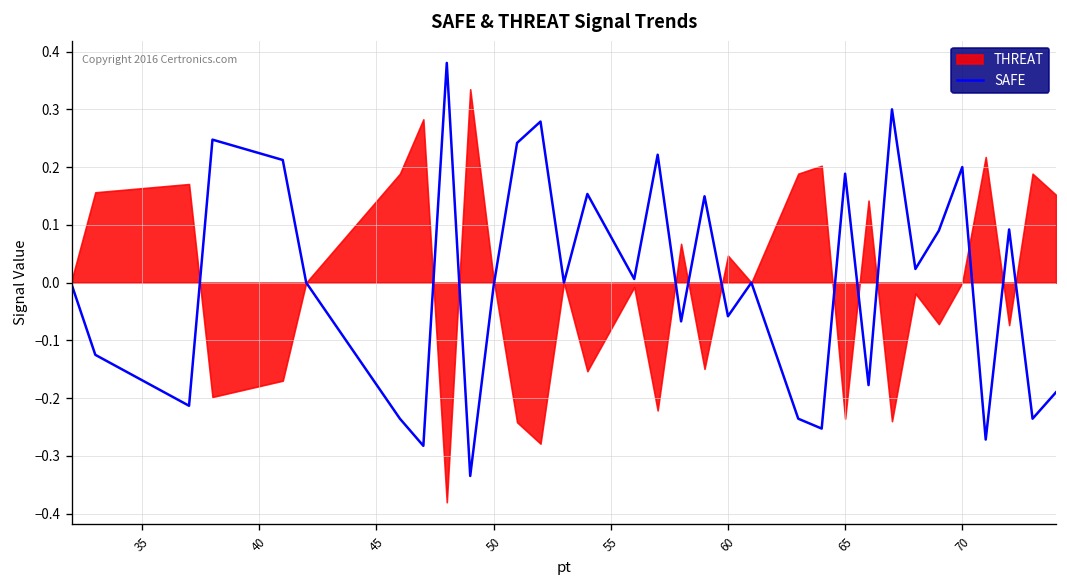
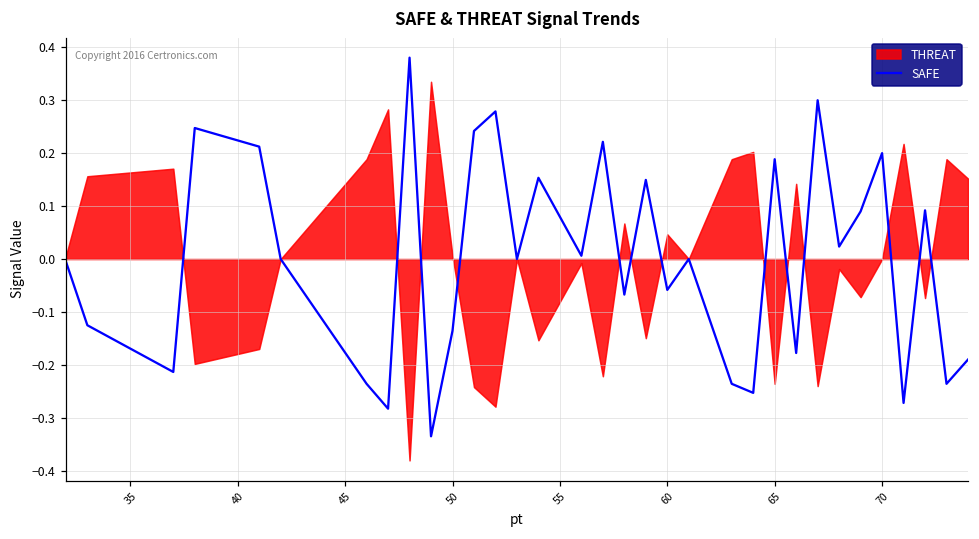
  {
    "SAFE": {
-     "50": -0.01,
+     "50": -0.14,
      "60": -0.06,
      "65": 0.19,
      "70": 0.20
    }
  }
